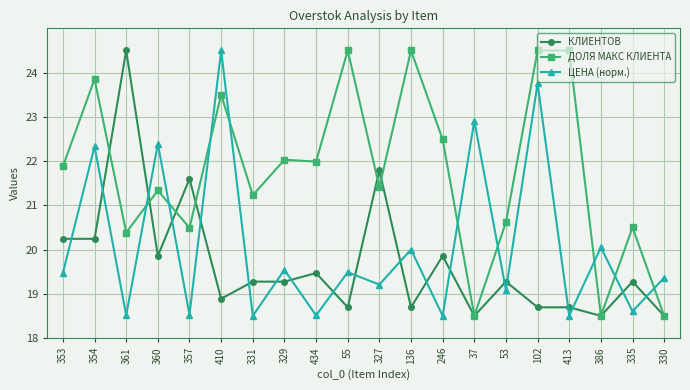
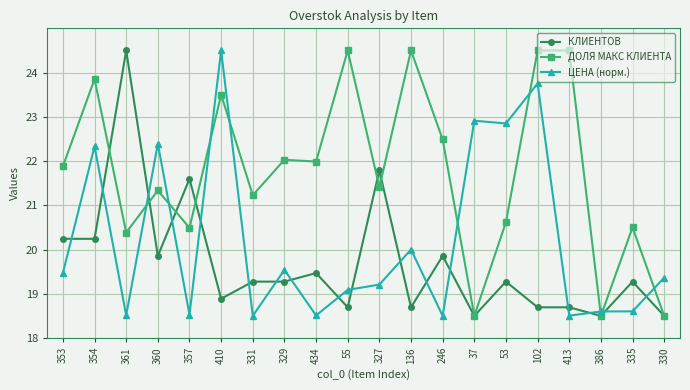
  {
    "ЦЕНА (норм.)": {
      "353": 19.5,
      "354": 22.3,
      "361": 18.5,
      "360": 22.4,
      "357": 18.5,
      "410": 24.5,
      "331": 18.5,
      "329": 19.5,
      "434": 18.5,
-     "55": 19.5,
+     "55": 19.1,
      "327": 19.2,
      "136": 20.0,
      "246": 18.5,
      "37": 22.9,
-     "53": 19.1,
+     "53": 22.9,
      "102": 23.8,
      "413": 18.5,
-     "386": 20.0,
+     "386": 18.6,
      "335": 18.6,
      "330": 19.4
    }
  }
